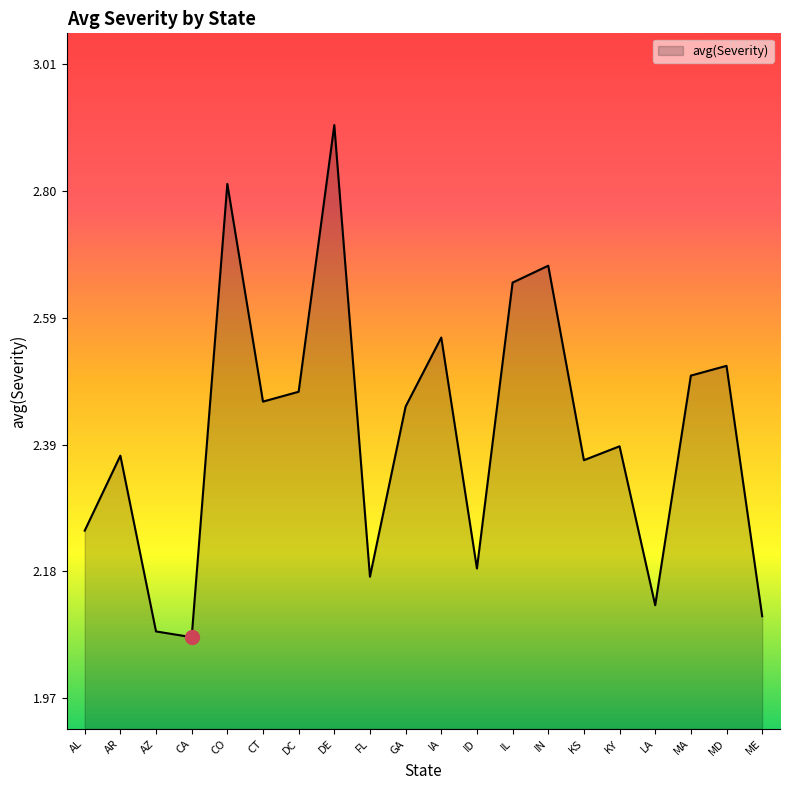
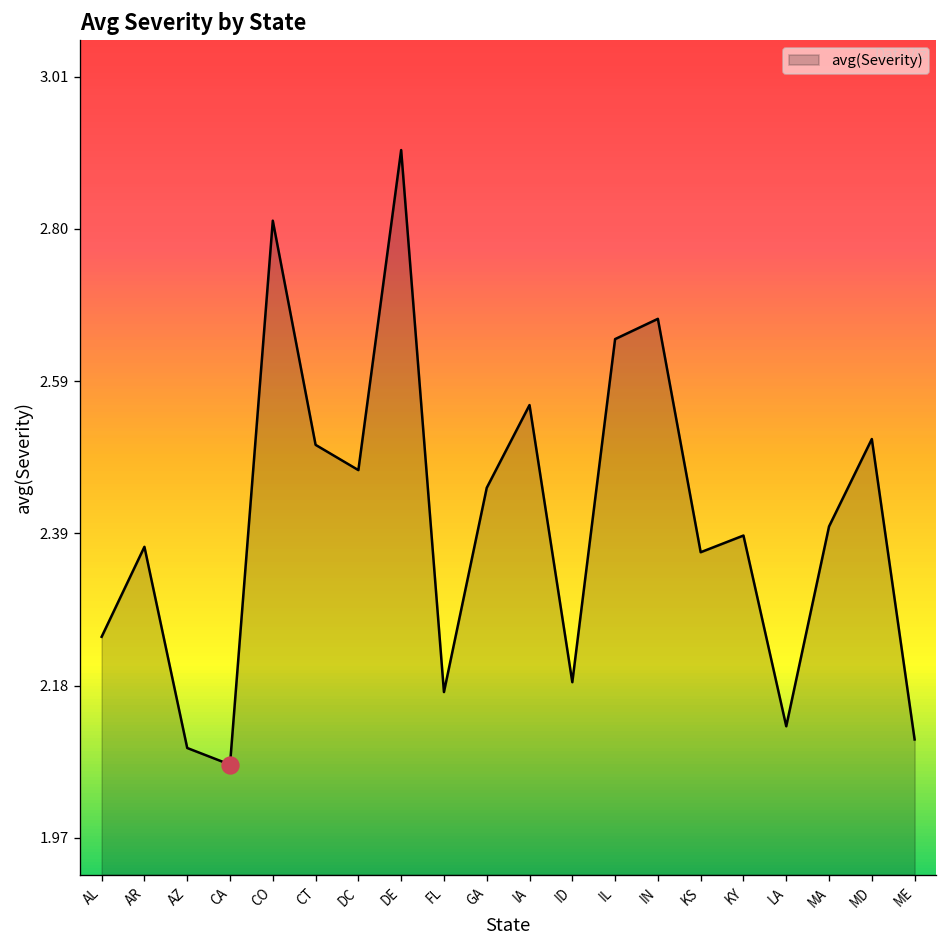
  {
    "avg(Severity)": {
      "AL": 2.24,
      "AR": 2.37,
-     "AZ": 2.08,
+     "AZ": 2.09,
      "CO": 2.81,
-     "CT": 2.46,
+     "CT": 2.51,
      "DC": 2.47,
      "DE": 2.91,
      "FL": 2.17,
      "GA": 2.45,
      "IA": 2.56,
      "ID": 2.18,
      "IL": 2.65,
      "IN": 2.68,
      "KS": 2.36,
      "KY": 2.38,
      "LA": 2.12,
-     "MA": 2.50,
+     "MA": 2.40,
      "MD": 2.51,
      "ME": 2.10
    }
  }
